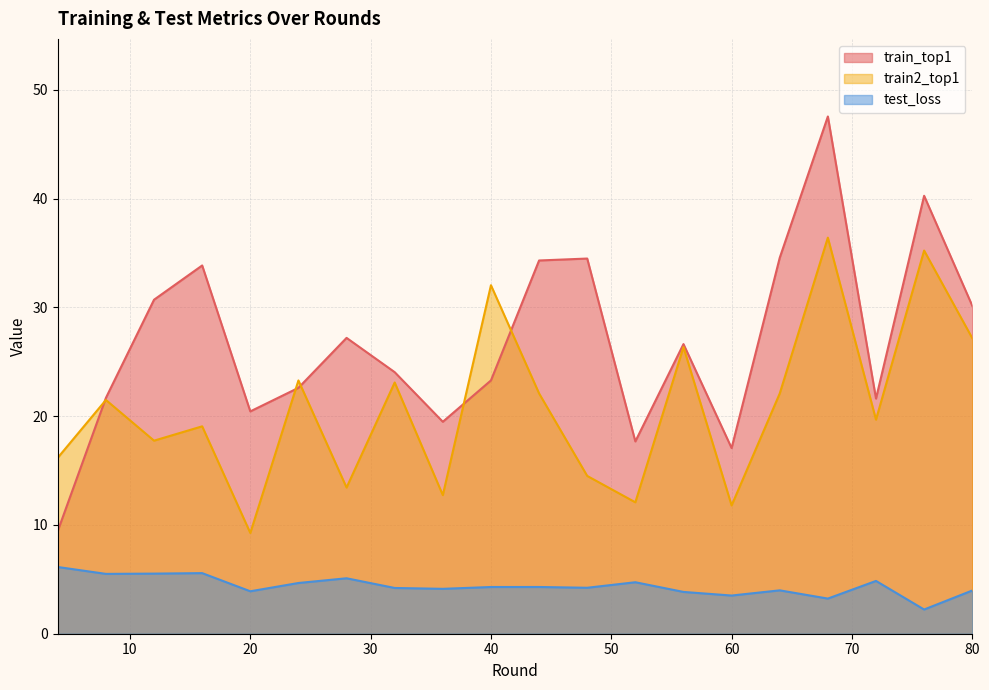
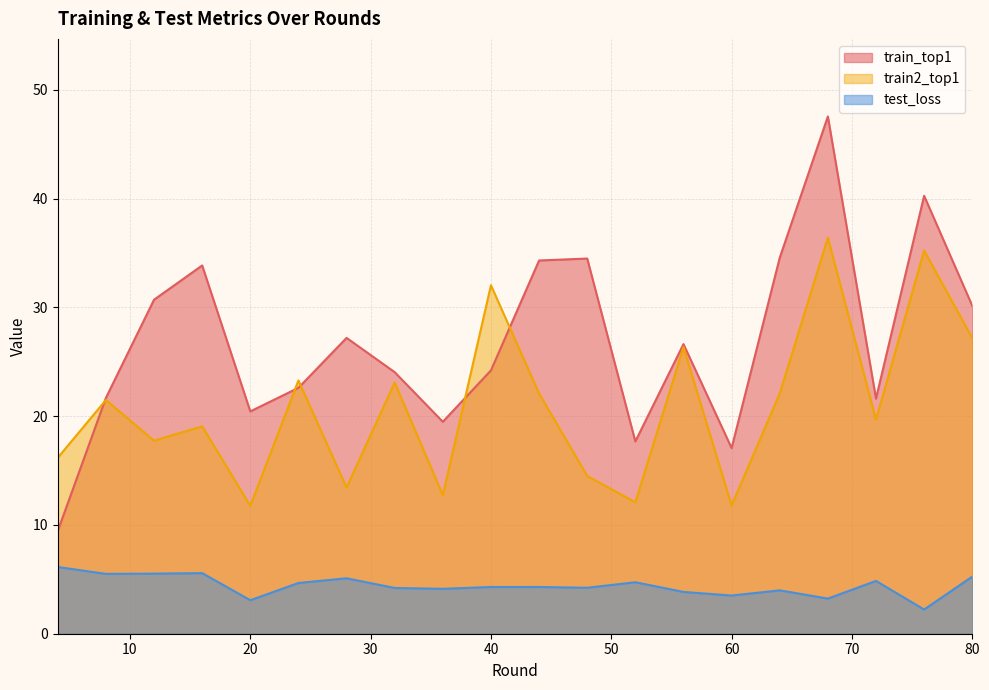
  {
    "train_top1": {
      "20": 20.4,
-     "40": 23.3,
+     "40": 24.2,
      "60": 17.1,
      "80": 30.1
    },
    "train2_top1": {
-     "20": 9.3,
+     "20": 11.8,
      "40": 32.0,
      "60": 11.8,
      "80": 27.2
    },
    "test_loss": {
-     "20": 3.9,
+     "20": 3.1,
      "40": 4.3,
      "60": 3.5,
-     "80": 4.0
+     "80": 5.2
    }
  }
